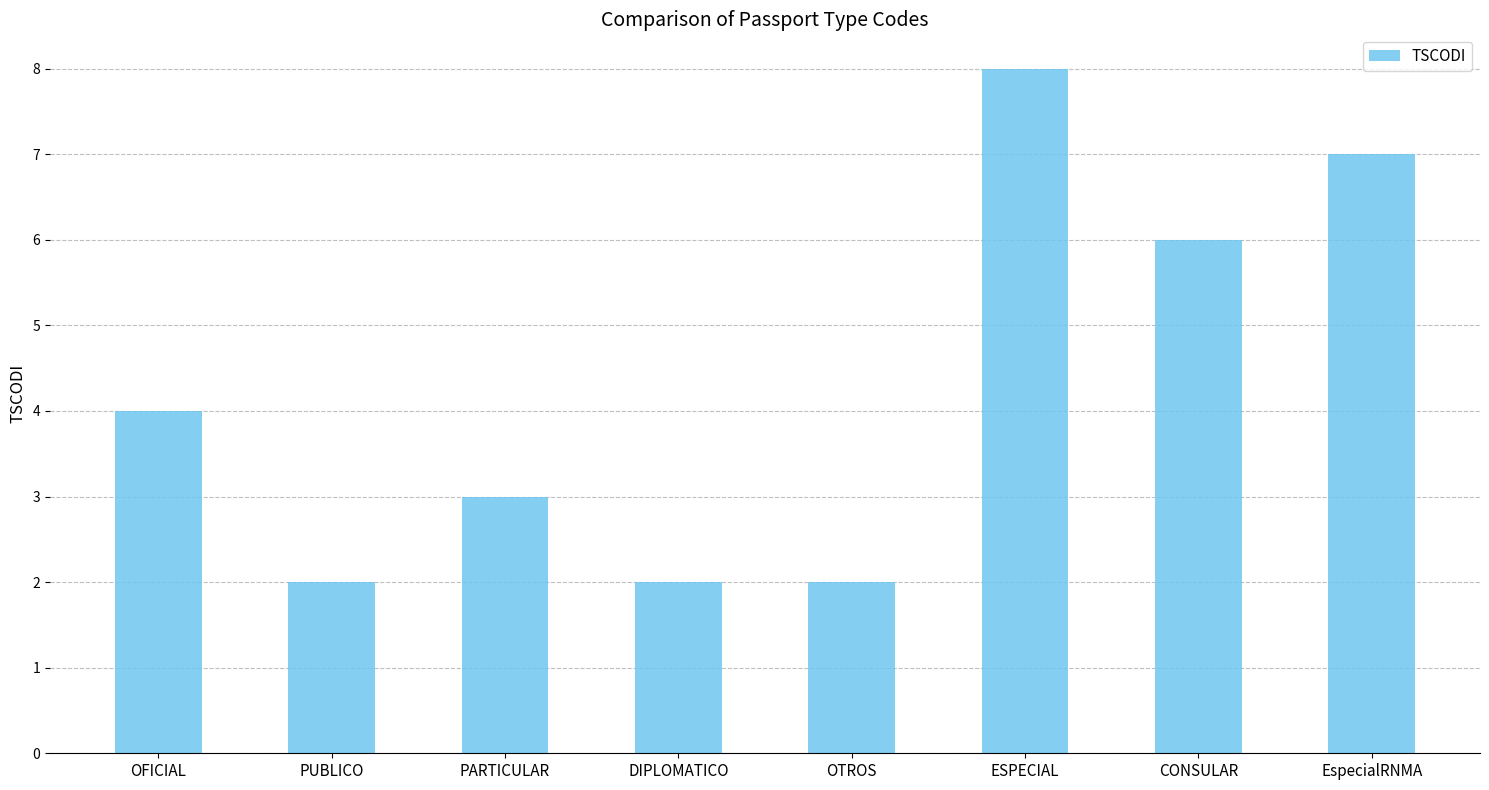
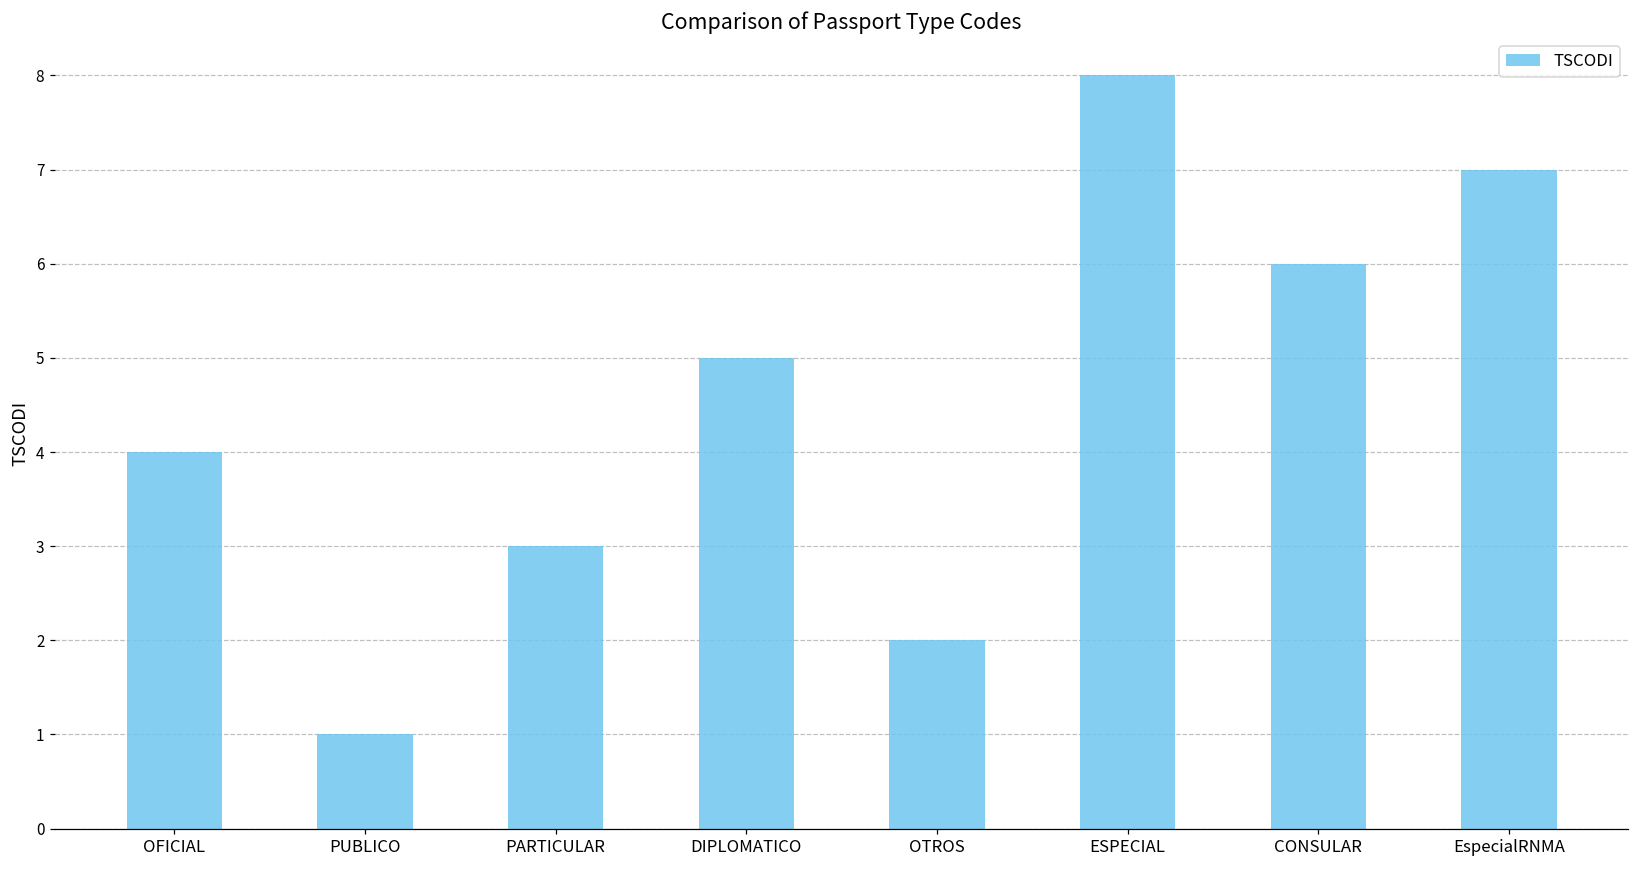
  {
    "OFICIAL": 4,
-   "PUBLICO": 2,
+   "PUBLICO": 1,
    "PARTICULAR": 3,
-   "DIPLOMATICO": 2,
+   "DIPLOMATICO": 5,
    "OTROS": 2,
    "ESPECIAL": 8,
    "CONSULAR": 6,
    "EspecialRNMA": 7
  }
